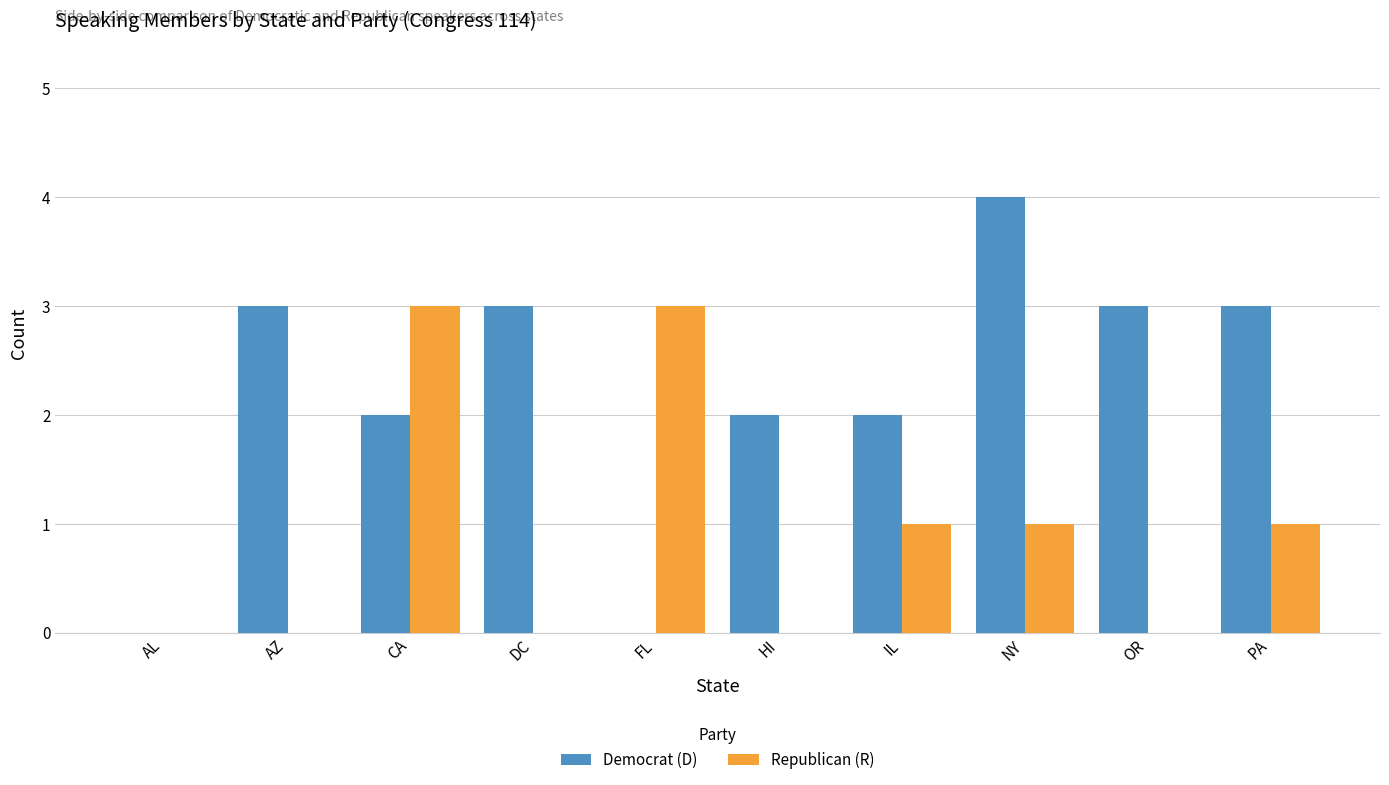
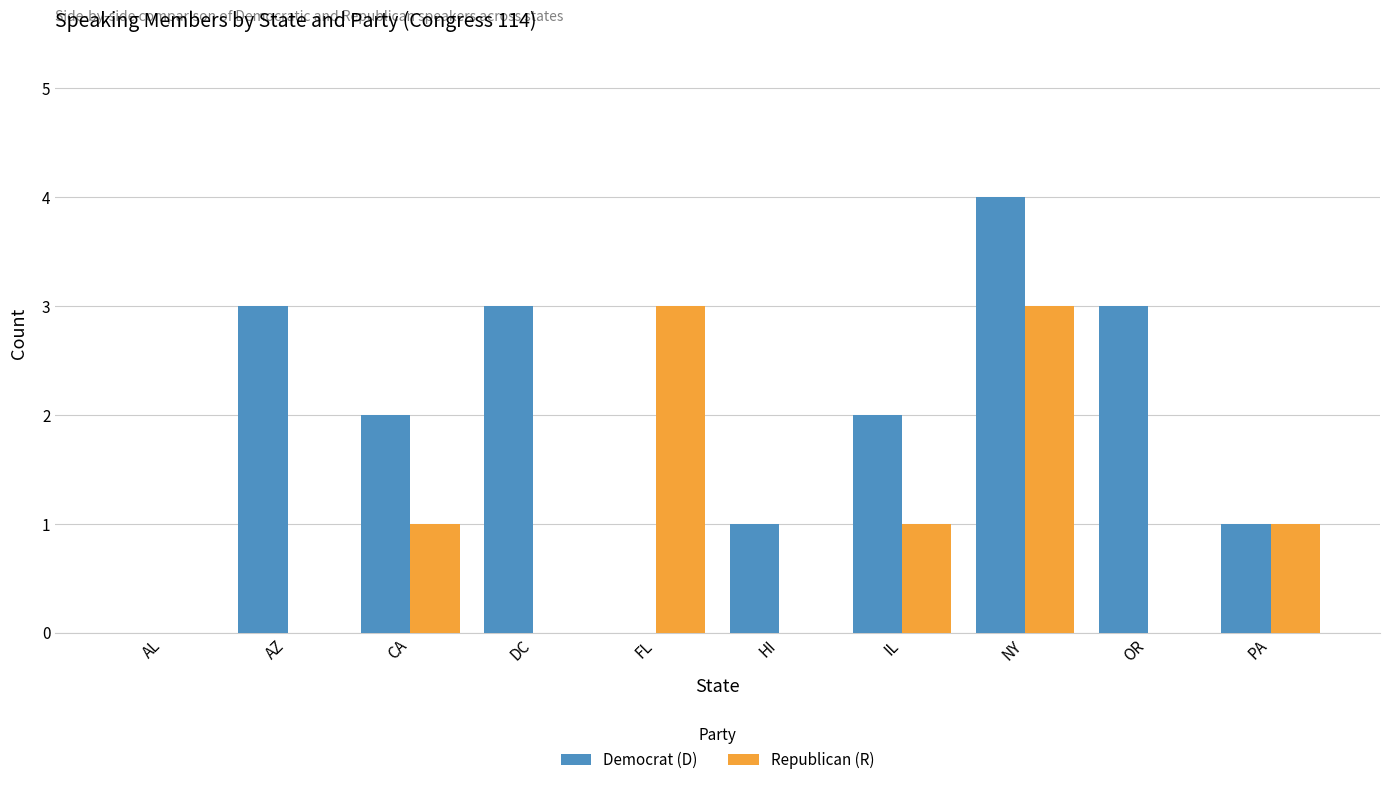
  {
    "Democrat (D)": {
      "AL": 0,
      "AZ": 3,
      "CA": 2,
      "DC": 3,
      "FL": 0,
-     "HI": 2,
+     "HI": 1,
      "IL": 2,
      "NY": 4,
      "OR": 3,
-     "PA": 3
+     "PA": 1
    },
    "Republican (R)": {
      "AL": 0,
      "AZ": 0,
-     "CA": 3,
+     "CA": 1,
      "DC": 0,
      "FL": 3,
      "HI": 0,
      "IL": 1,
-     "NY": 1,
+     "NY": 3,
      "OR": 0,
      "PA": 1
    }
  }
